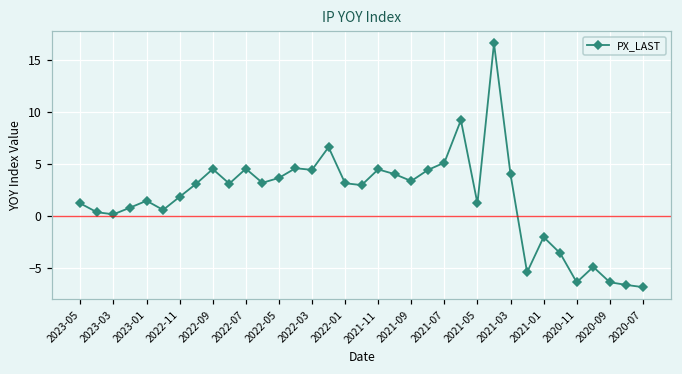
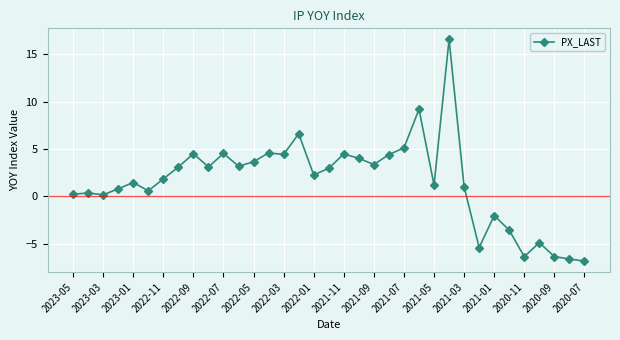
  {
-   "2023-05": 1,
+   "2023-05": 0,
    "2023-03": 0,
    "2023-01": 1,
    "2022-11": 2,
    "2022-09": 5,
    "2022-07": 5,
    "2022-05": 4,
    "2022-03": 4,
-   "2022-01": 3,
+   "2022-01": 2,
    "2021-11": 4,
    "2021-09": 3,
    "2021-07": 5,
    "2021-05": 1,
-   "2021-03": 4,
+   "2021-03": 1,
    "2021-01": -2,
    "2020-11": -6,
    "2020-09": -6,
    "2020-07": -7
  }
